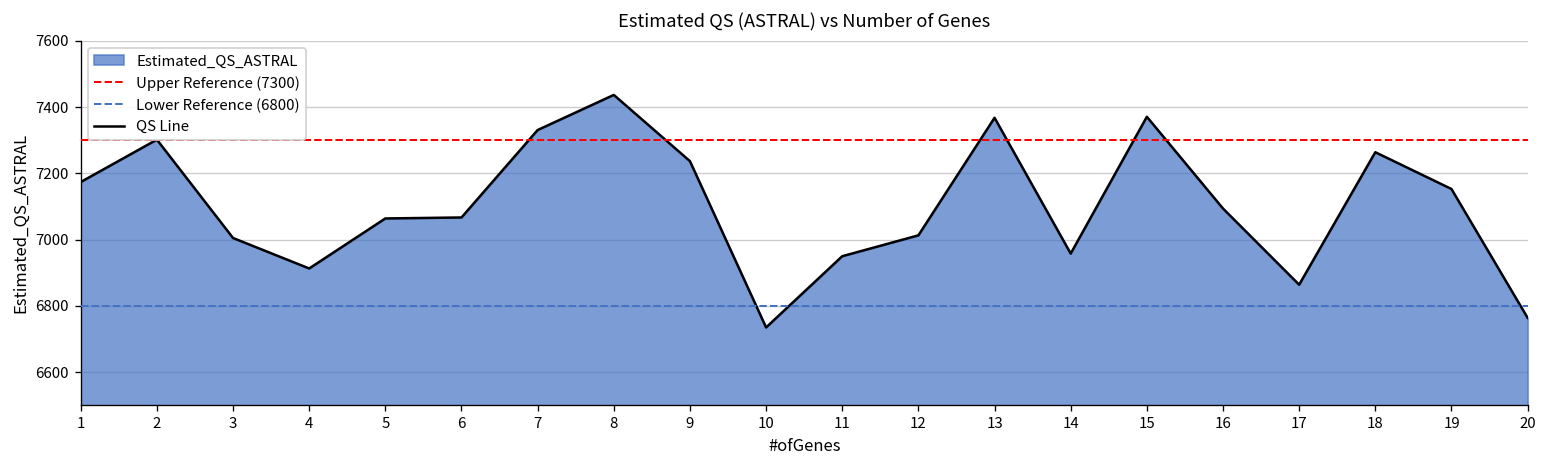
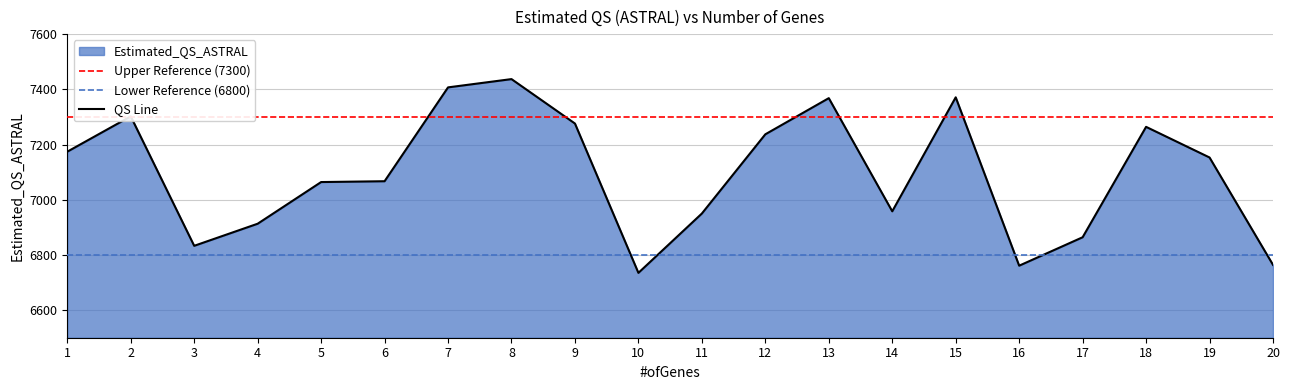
  {
    "1": 7170,
-   "3": 7010,
+   "3": 6830,
    "4": 6910,
    "5": 7060,
    "6": 7070,
-   "7": 7330,
+   "7": 7410,
    "8": 7440,
-   "9": 7240,
+   "9": 7280,
    "10": 6740,
    "11": 6950,
-   "12": 7010,
+   "12": 7240,
    "13": 7370,
    "14": 6960,
    "15": 7370,
-   "16": 7090,
+   "16": 6760,
    "17": 6860,
    "18": 7260,
    "19": 7150,
    "20": 6760
  }
